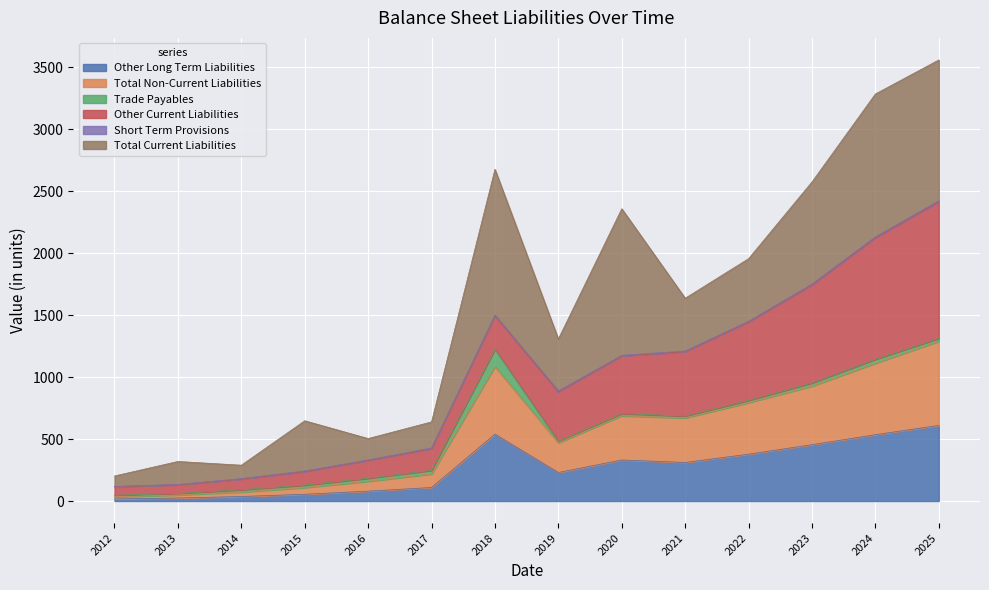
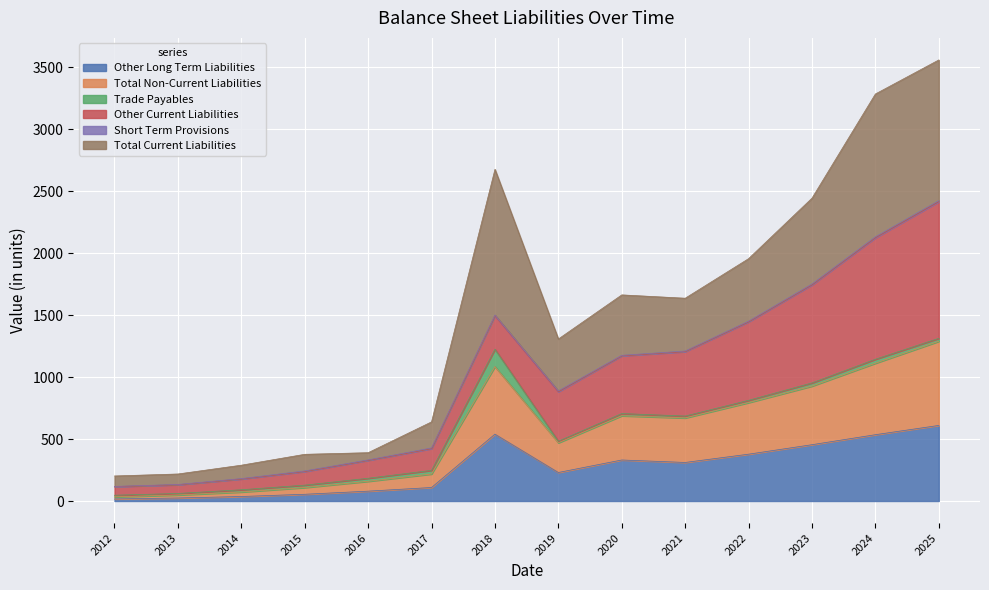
  {
    "Trade Payables": {
      "2016": 20,
      "2017": 30,
      "2018": 140,
      "2023": 30,
      "2024": 30,
      "2025": 20
    },
    "Total Current Liabilities": {
      "2012": 80,
-     "2013": 190,
+     "2013": 80,
      "2014": 110,
-     "2015": 400,
-     "2016": 170,
+     "2015": 130,
+     "2016": 60,
      "2017": 210,
      "2018": 1180,
      "2019": 420,
-     "2020": 1180,
+     "2020": 490,
      "2021": 430,
      "2022": 500,
-     "2023": 820,
+     "2023": 690,
      "2024": 1150,
      "2025": 1130
    }
  }
